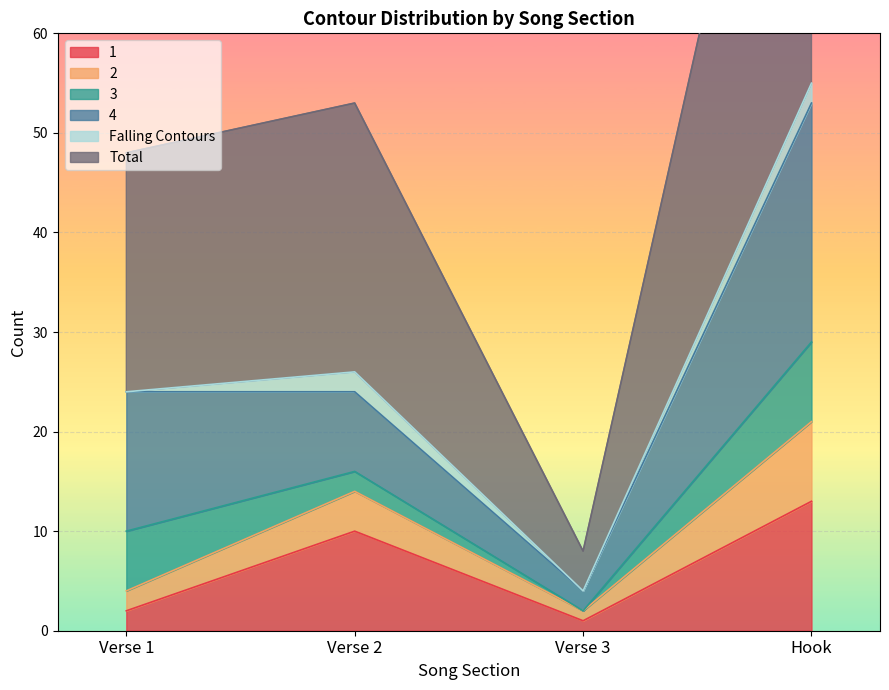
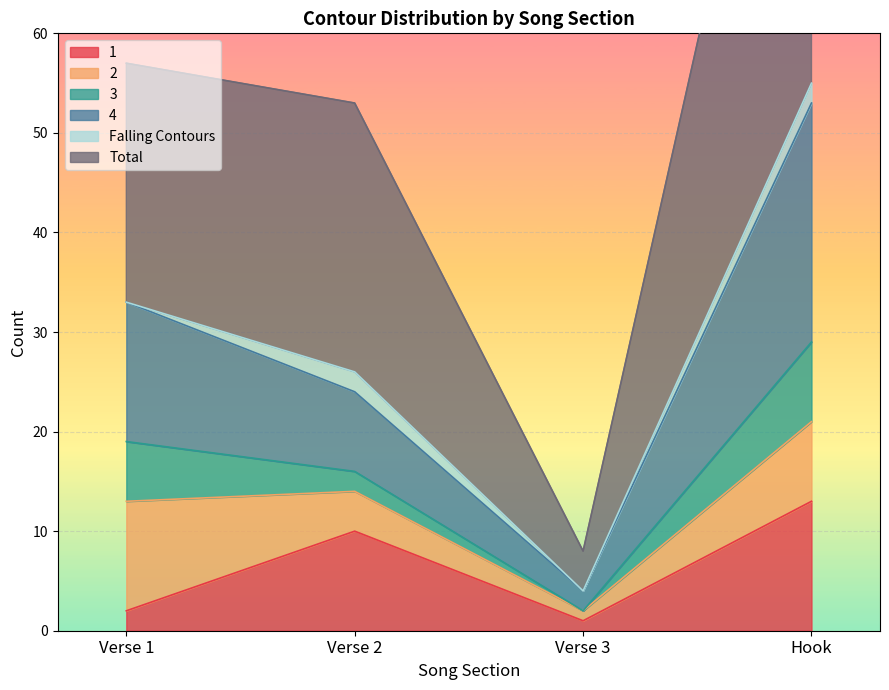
  {
    "1": {
      "Verse 1": 2,
      "Verse 2": 10,
      "Verse 3": 1,
      "Hook": 13
    },
    "2": {
-     "Verse 1": 2,
+     "Verse 1": 11,
      "Verse 2": 4,
      "Hook": 8
    },
    "Falling Contours": {
      "Verse 2": 2,
      "Hook": 2
    }
  }
